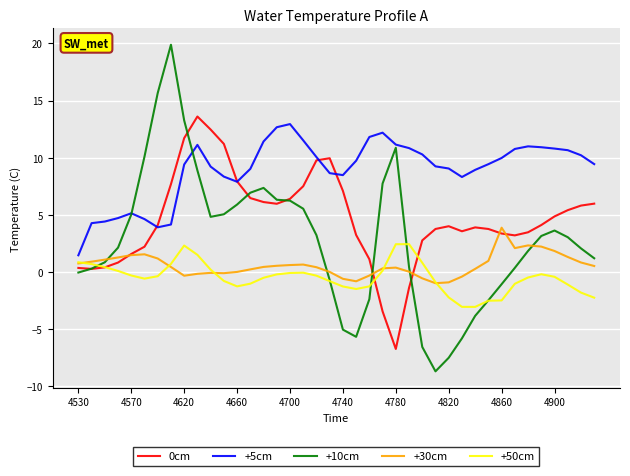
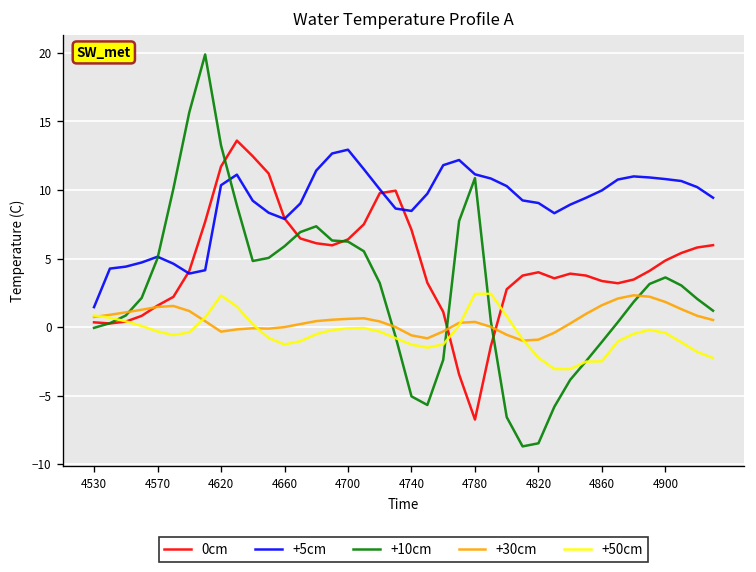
  {
    "0cm": {
      "4530": 0.3,
      "4620": 11.7,
      "4740": 7.1,
      "4780": -6.7,
      "4820": 4.0,
      "4860": 3.4,
      "4900": 4.9
    },
    "+5cm": {
      "4530": 1.5,
-     "4620": 9.4,
+     "4620": 10.3,
      "4700": 12.9,
      "4740": 8.5,
      "4780": 11.1,
      "4820": 9.0,
      "4860": 10.0,
      "4900": 10.8
    },
    "+10cm": {
      "4530": -0.1,
      "4620": 13.3,
      "4660": 5.9,
      "4740": -5.1,
      "4780": 10.9,
-     "4820": -7.5,
+     "4820": -8.5,
      "4860": -1.1,
      "4900": 3.6
    },
    "+30cm": {
      "4620": -0.3,
      "4660": 0.0,
      "4700": 0.6,
      "4740": -0.6,
      "4780": 0.4,
      "4820": -0.9,
-     "4860": 3.9,
+     "4860": 1.6,
      "4900": 1.8
    },
    "+50cm": {
      "4570": -0.3,
      "4620": 2.3,
      "4660": -1.3,
      "4700": -0.1,
      "4740": -1.3,
      "4780": 2.4,
      "4820": -2.2,
      "4860": -2.5,
      "4900": -0.4
    }
  }
